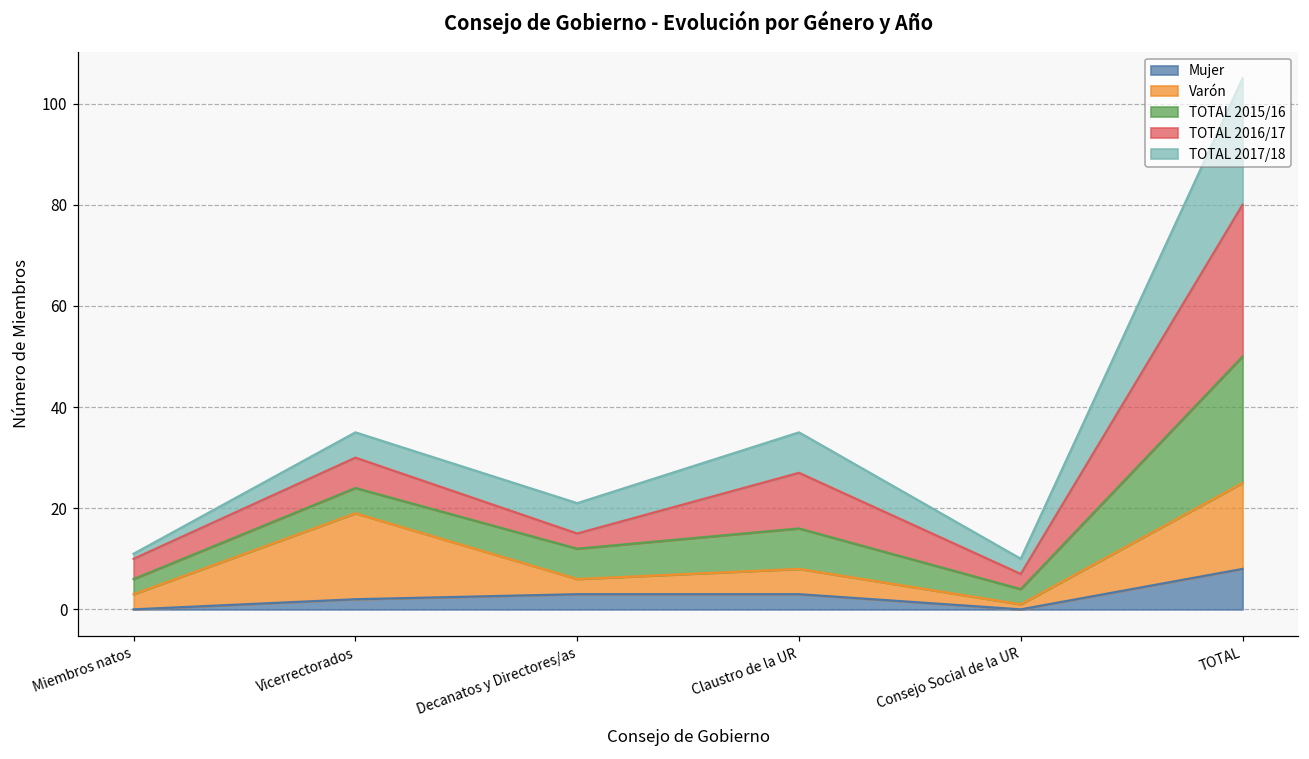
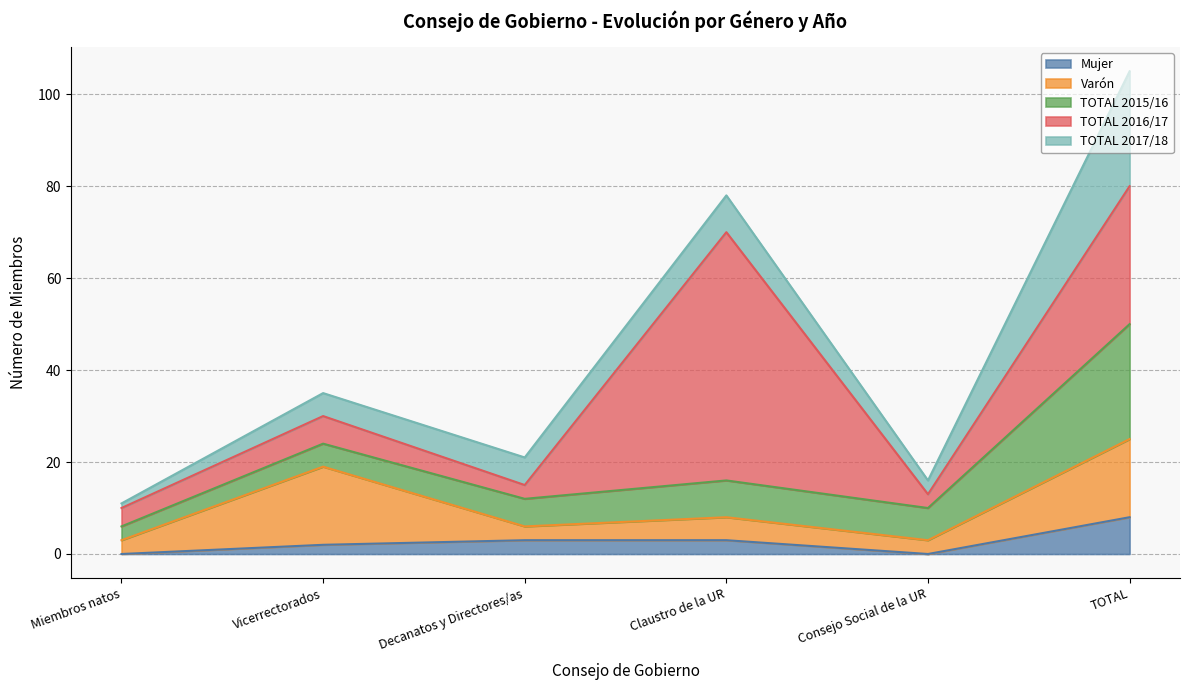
  {
    "Mujer": {
      "Miembros natos": 0,
      "Vicerrectorados": 2,
      "Decanatos y Directores/as": 3,
      "Claustro de la UR": 3,
      "Consejo Social de la UR": 0,
      "TOTAL": 8
    },
    "Varón": {
      "Miembros natos": 3,
      "Vicerrectorados": 17,
      "Decanatos y Directores/as": 3,
      "Claustro de la UR": 5,
-     "Consejo Social de la UR": 1,
+     "Consejo Social de la UR": 3,
      "TOTAL": 17
    },
    "TOTAL 2015/16": {
      "Miembros natos": 3,
      "Vicerrectorados": 5,
      "Decanatos y Directores/as": 6,
      "Claustro de la UR": 8,
-     "Consejo Social de la UR": 3,
+     "Consejo Social de la UR": 7,
      "TOTAL": 25
    },
    "TOTAL 2016/17": {
      "Miembros natos": 4,
      "Vicerrectorados": 6,
      "Decanatos y Directores/as": 3,
-     "Claustro de la UR": 11,
+     "Claustro de la UR": 54,
      "Consejo Social de la UR": 3,
      "TOTAL": 30
    },
    "TOTAL 2017/18": {
      "Miembros natos": 1,
      "Vicerrectorados": 5,
      "Decanatos y Directores/as": 6,
      "Claustro de la UR": 8,
      "Consejo Social de la UR": 3
    }
  }
